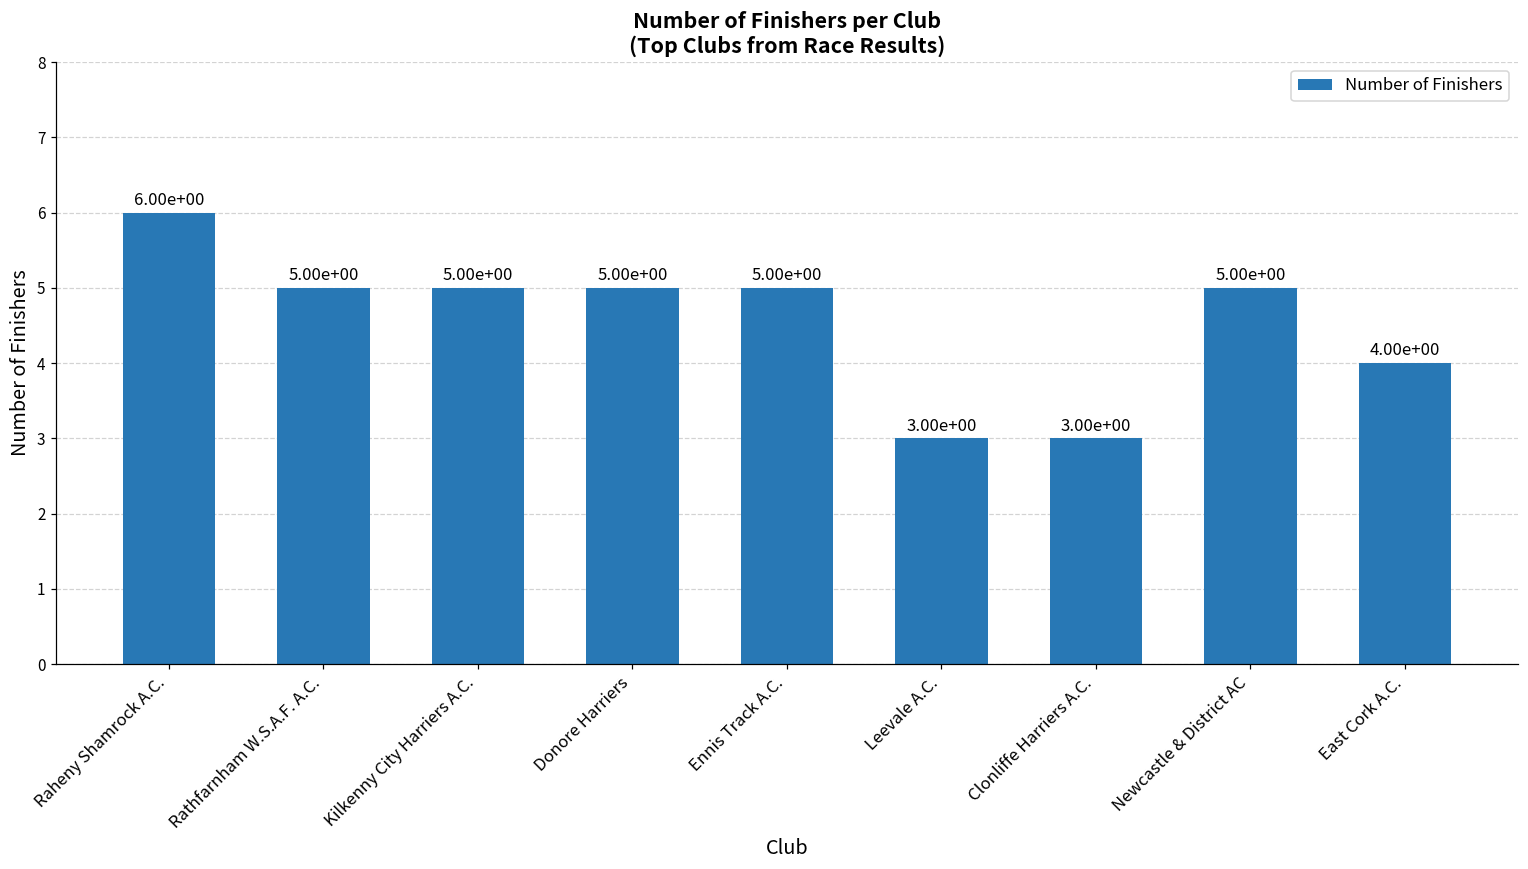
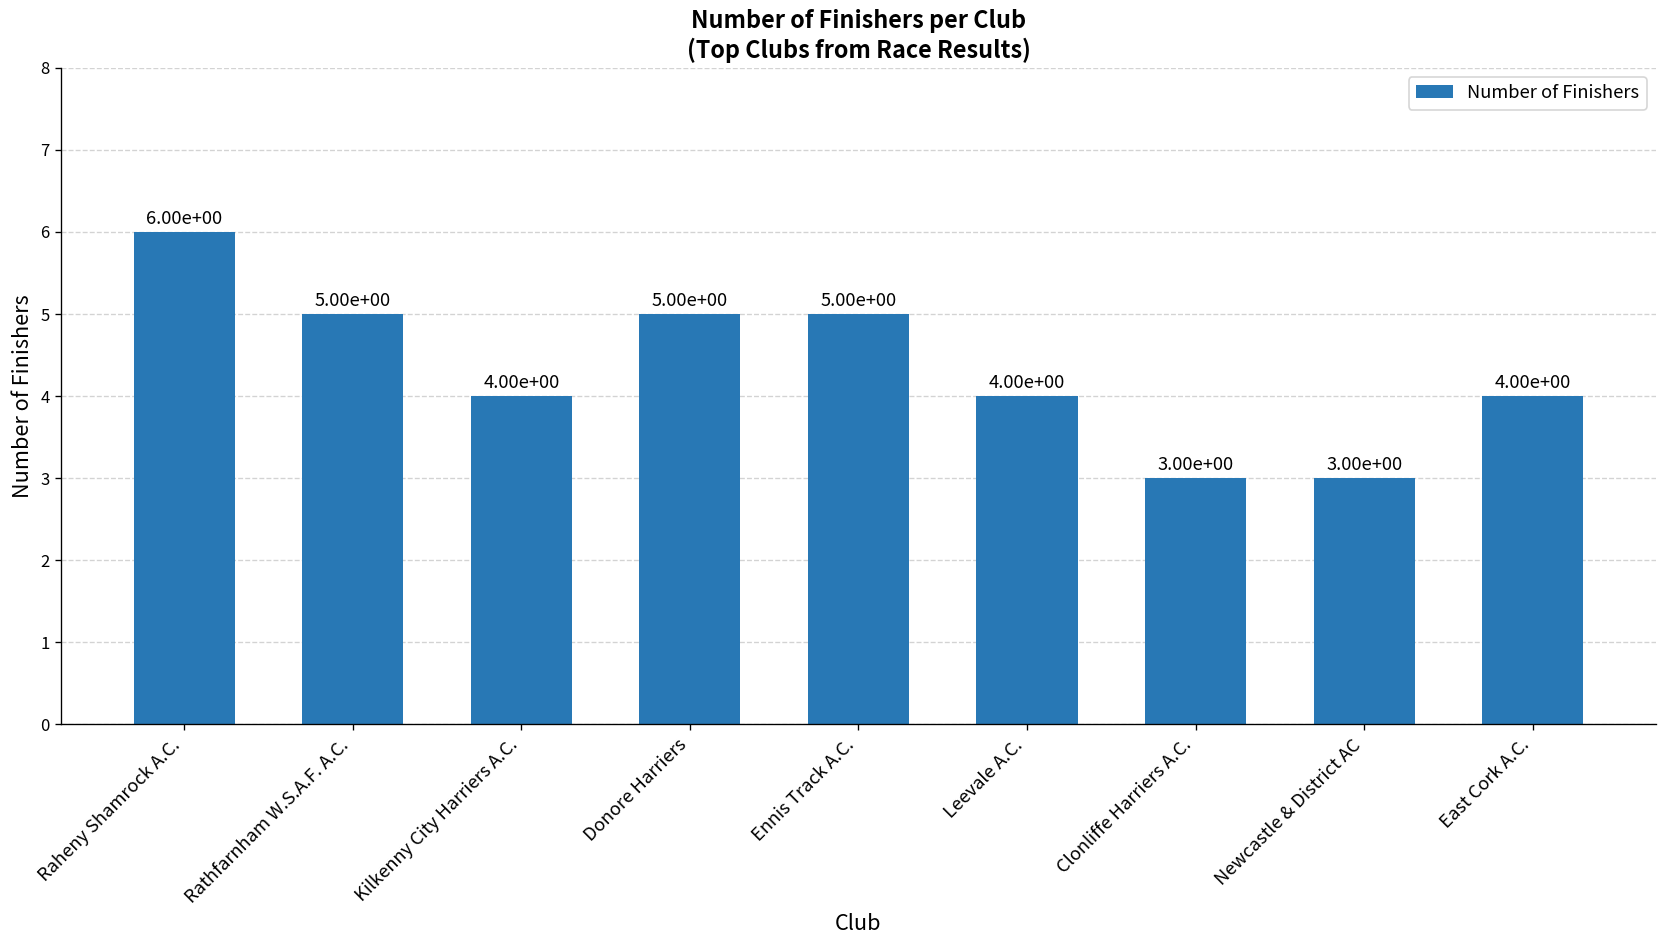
  {
    "Raheny Shamrock A.C.": "6.00e+00",
    "Rathfarnham W.S.A.F. A.C.": "5.00e+00",
-   "Kilkenny City Harriers A.C.": "5.00e+00",
+   "Kilkenny City Harriers A.C.": "4.00e+00",
    "Donore Harriers": "5.00e+00",
    "Ennis Track A.C.": "5.00e+00",
-   "Leevale A.C.": "3.00e+00",
+   "Leevale A.C.": "4.00e+00",
    "Clonliffe Harriers A.C.": "3.00e+00",
-   "Newcastle & District AC": "5.00e+00",
+   "Newcastle & District AC": "3.00e+00",
    "East Cork A.C.": "4.00e+00"
  }
